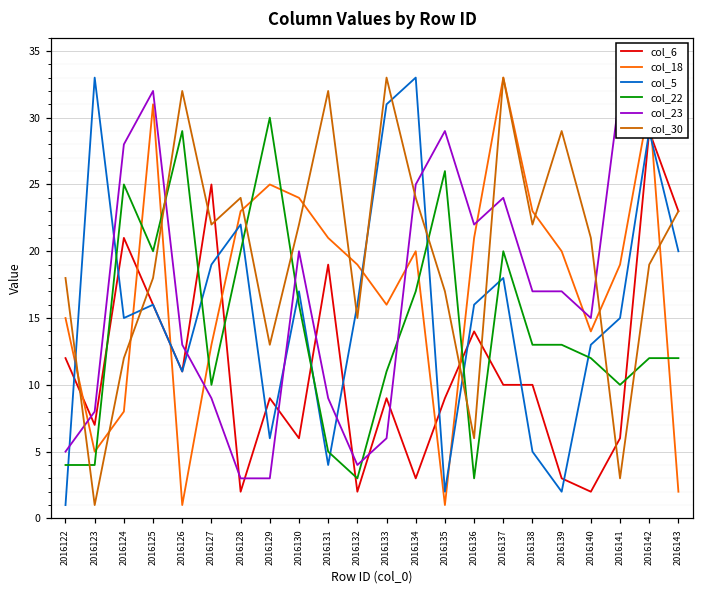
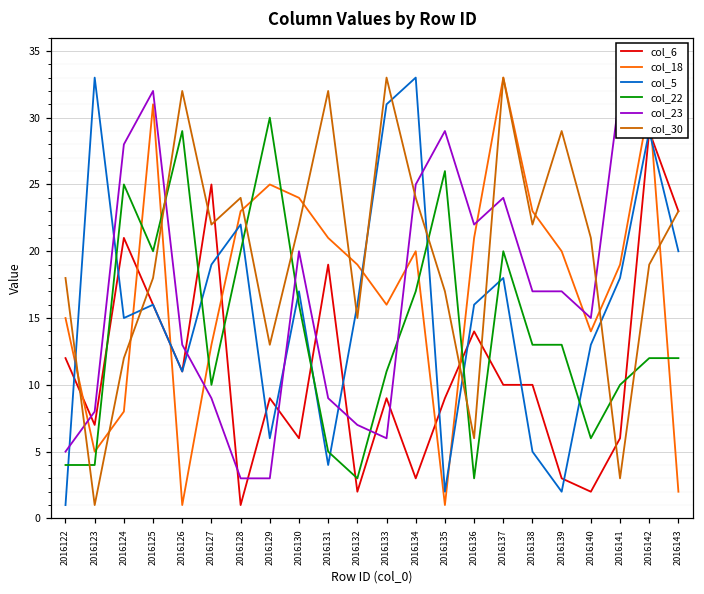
  {
    "col_6": {
      "2016122": 12,
      "2016123": 7,
      "2016124": 21,
      "2016127": 25,
-     "2016128": 2,
+     "2016128": 1,
      "2016129": 9,
      "2016130": 6,
      "2016131": 19,
      "2016132": 2,
      "2016133": 9,
      "2016134": 3,
      "2016135": 9,
      "2016136": 14,
      "2016137": 10,
      "2016138": 10,
      "2016139": 3,
      "2016140": 2,
      "2016141": 6
    },
    "col_5": {
      "2016122": 1,
      "2016123": 33,
      "2016124": 15,
      "2016127": 19,
      "2016128": 22,
      "2016129": 6,
      "2016130": 17,
      "2016131": 4,
      "2016132": 16,
      "2016133": 31,
      "2016134": 33,
      "2016135": 2,
      "2016136": 16,
      "2016137": 18,
      "2016138": 5,
      "2016139": 2,
      "2016140": 13,
-     "2016141": 15,
+     "2016141": 18,
      "2016143": 20
    },
    "col_22": {
      "2016122": 4,
      "2016123": 4,
      "2016124": 25,
      "2016125": 20,
      "2016126": 29,
      "2016127": 10,
      "2016128": 20,
      "2016129": 30,
      "2016130": 16,
      "2016131": 5,
      "2016132": 3,
      "2016133": 11,
      "2016134": 17,
      "2016135": 26,
      "2016136": 3,
      "2016137": 20,
      "2016138": 13,
      "2016139": 13,
-     "2016140": 12,
+     "2016140": 6,
      "2016141": 10,
      "2016142": 12,
      "2016143": 12
    },
    "col_23": {
      "2016122": 5,
      "2016123": 8,
      "2016124": 28,
      "2016125": 32,
      "2016126": 13,
      "2016127": 9,
      "2016128": 3,
      "2016129": 3,
      "2016130": 20,
      "2016131": 9,
-     "2016132": 4,
+     "2016132": 7,
      "2016133": 6,
      "2016134": 25,
      "2016135": 29,
      "2016136": 22,
      "2016137": 24,
      "2016138": 17,
      "2016139": 17,
      "2016140": 15
    }
  }
